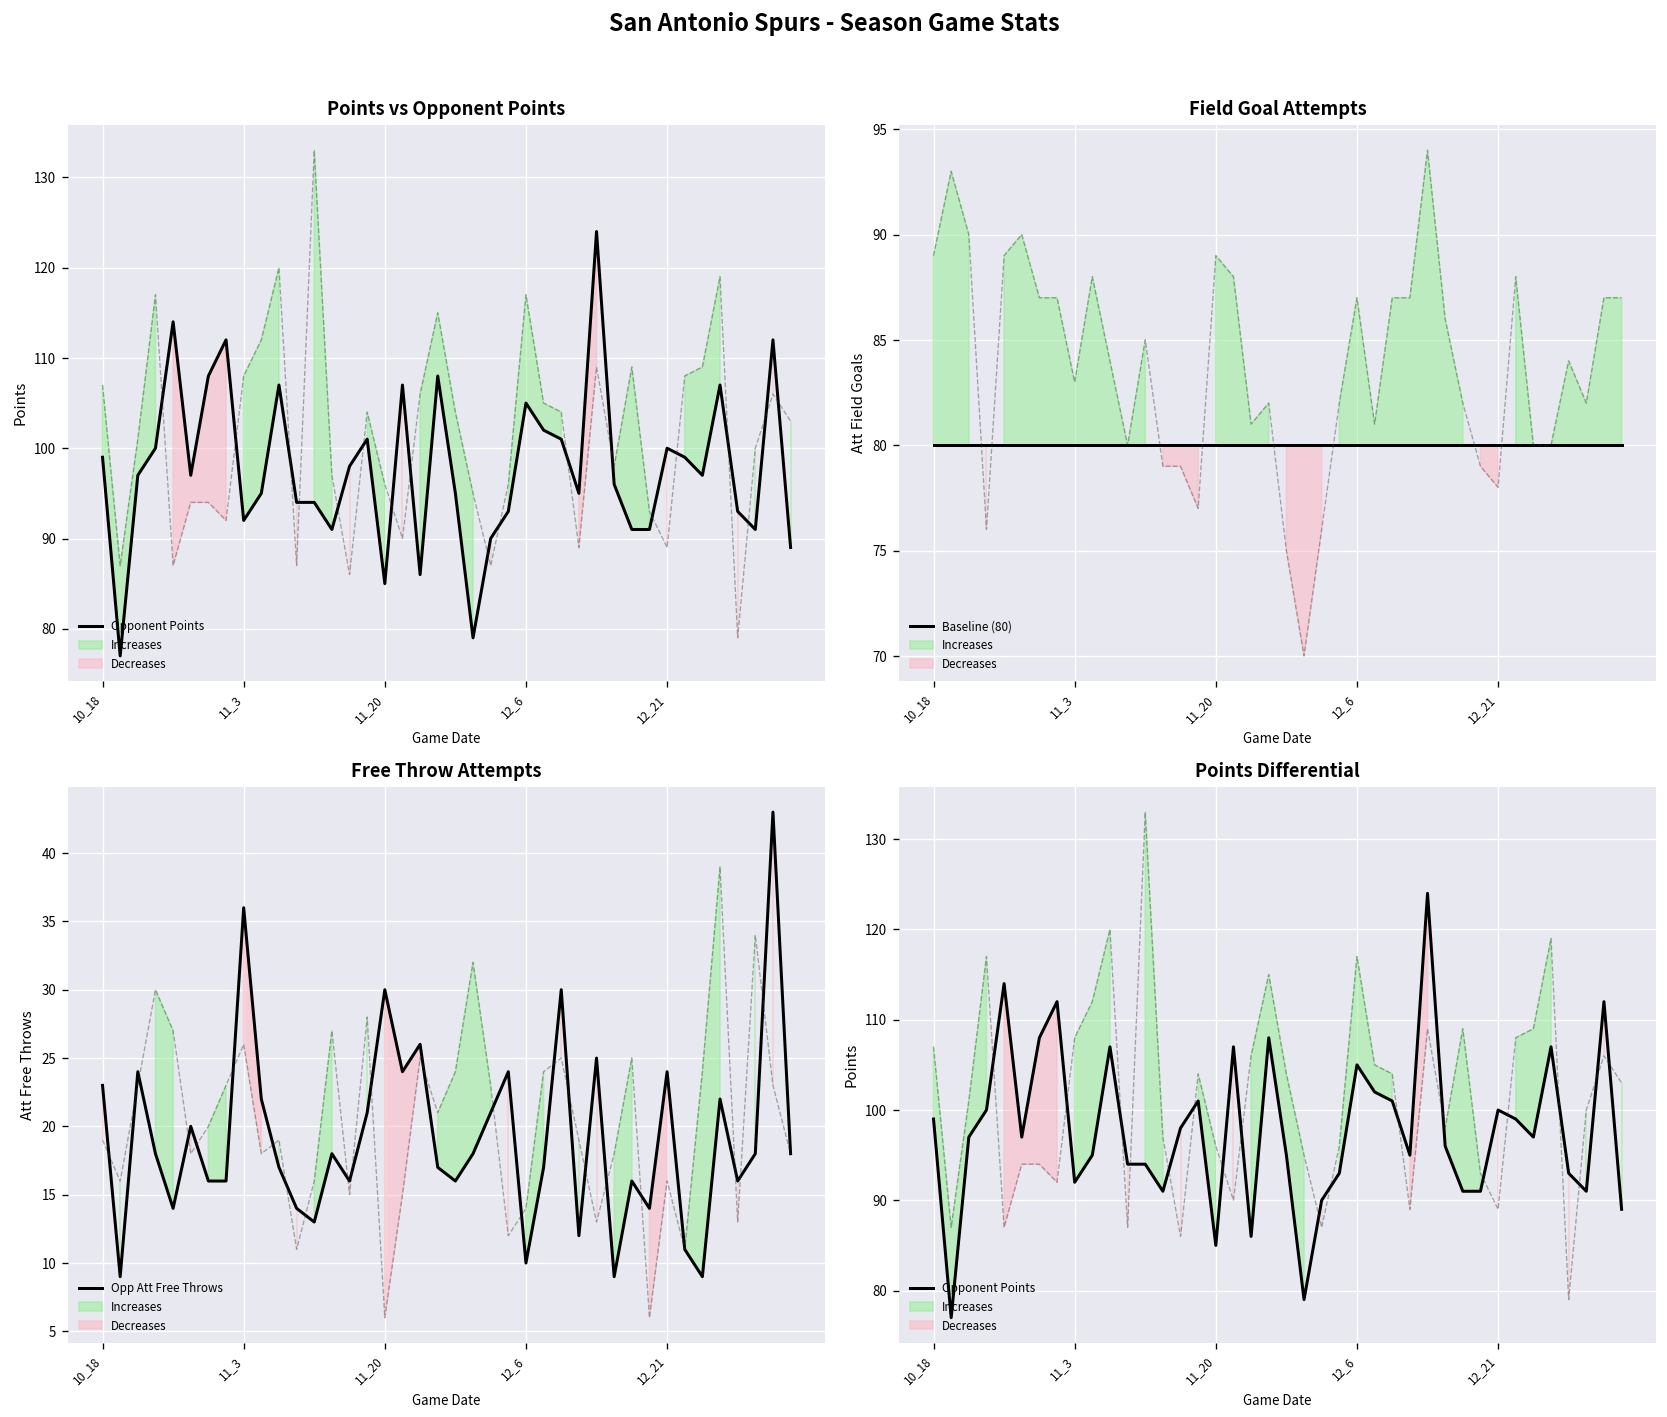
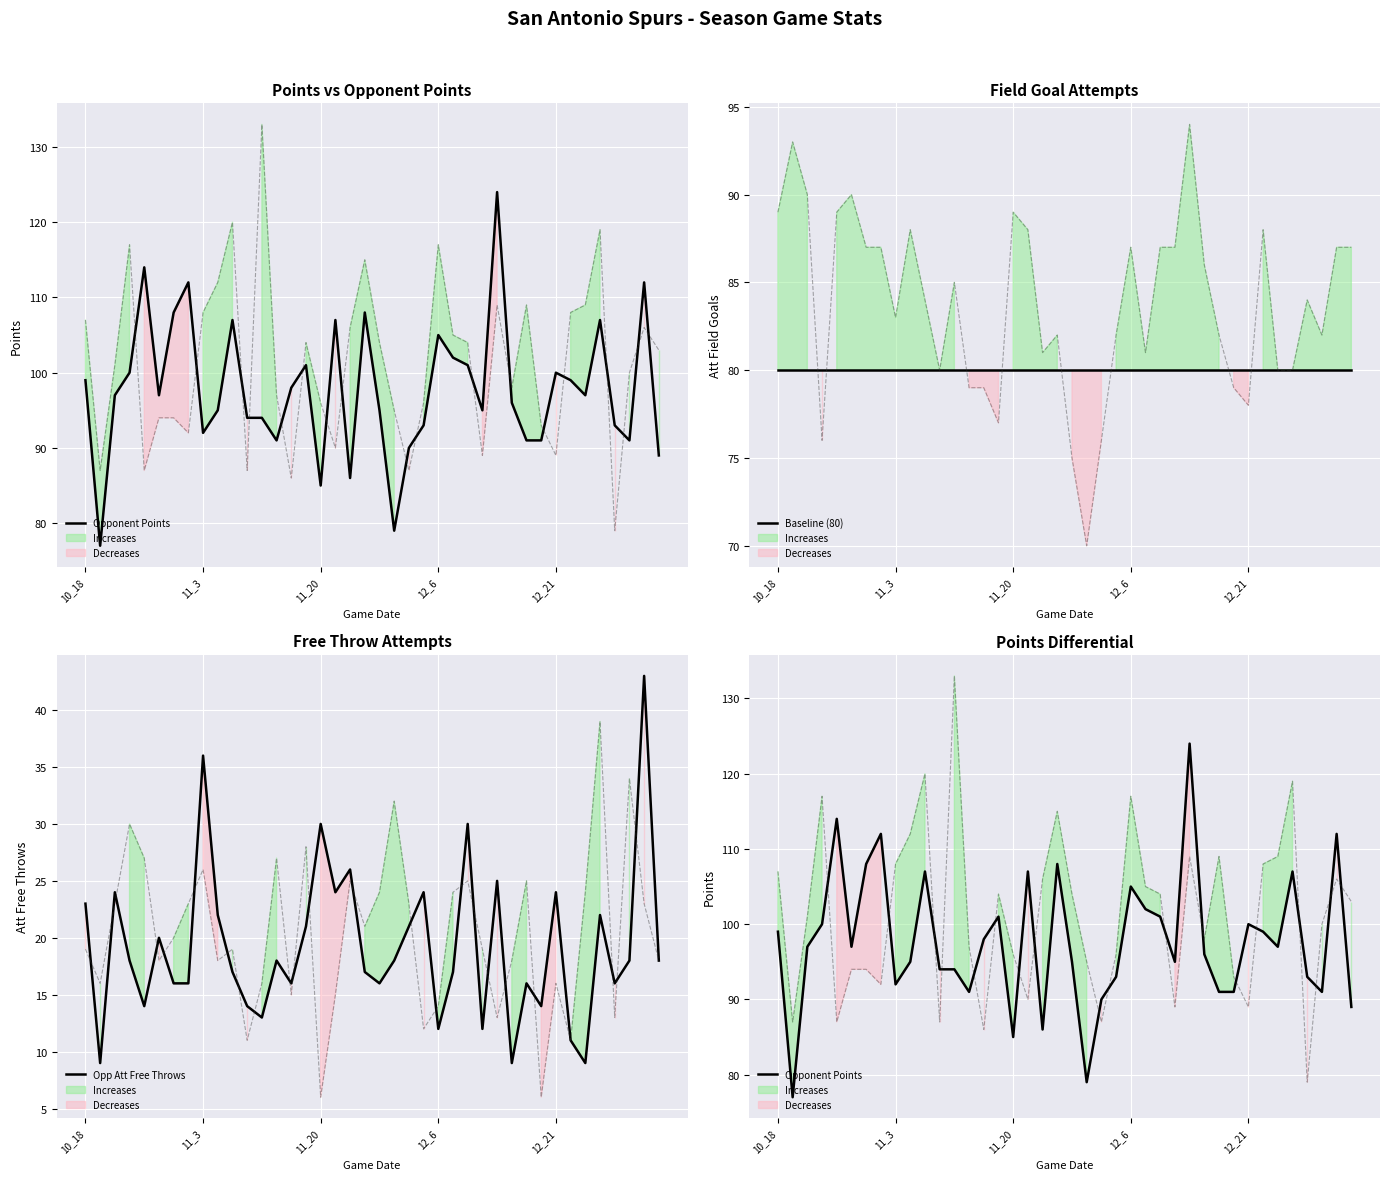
  {
    "Points vs Opponent Points": {
      "Opponent Points": {
        "10_18": 99,
        "11_3": 92,
        "11_20": 85,
        "12_6": 105,
        "12_21": 100
      }
    },
    "Field Goal Attempts": {
      "Baseline (80)": {
        "10_18": 80.0,
        "11_3": 80.0,
        "11_20": 80.0,
        "12_6": 80.0,
        "12_21": 80.0
      }
    },
    "Free Throw Attempts": {
      "Opp Att Free Throws": {
        "10_18": 23,
        "11_3": 36,
        "11_20": 30,
-       "12_6": 10,
+       "12_6": 12,
        "12_21": 24
      }
    },
    "Points Differential": {
      "Opponent Points": {
        "10_18": 99,
        "11_3": 92,
        "11_20": 85,
        "12_6": 105,
        "12_21": 100
      }
    }
  }
